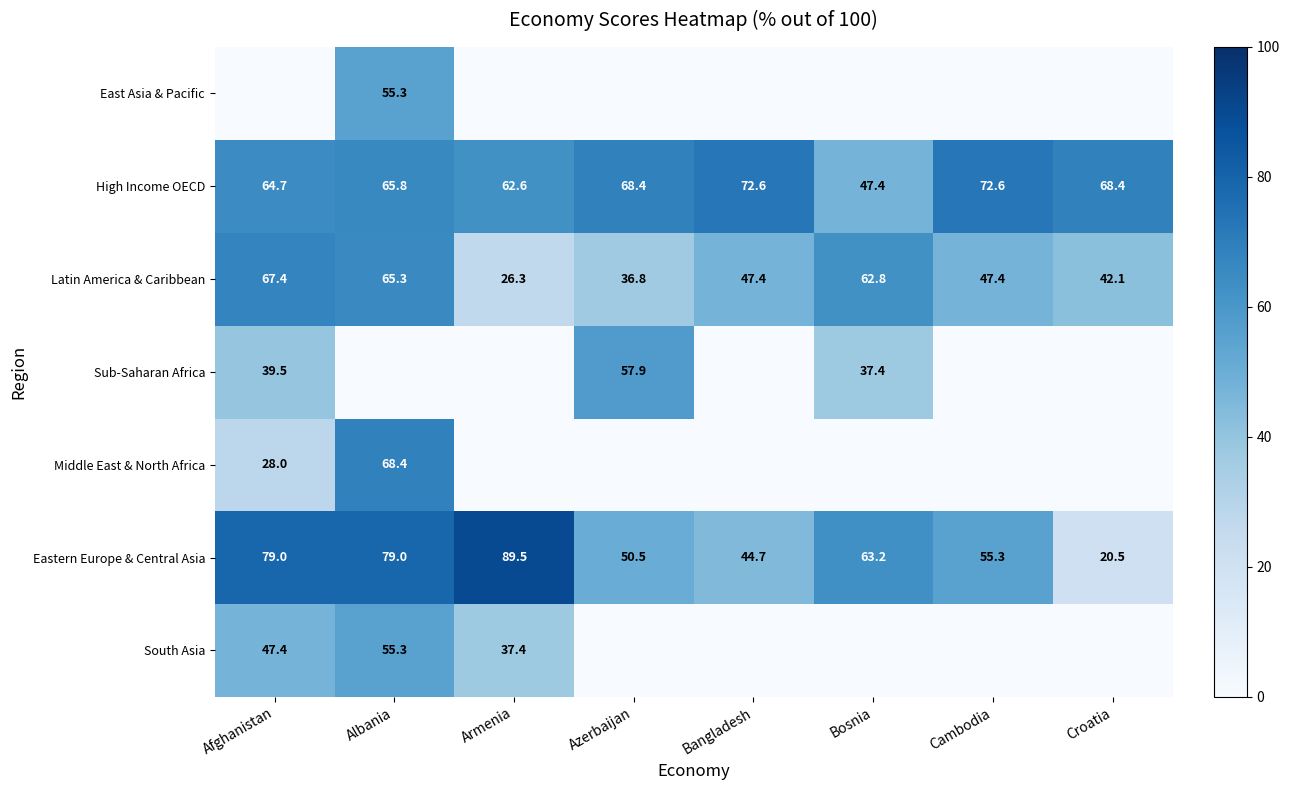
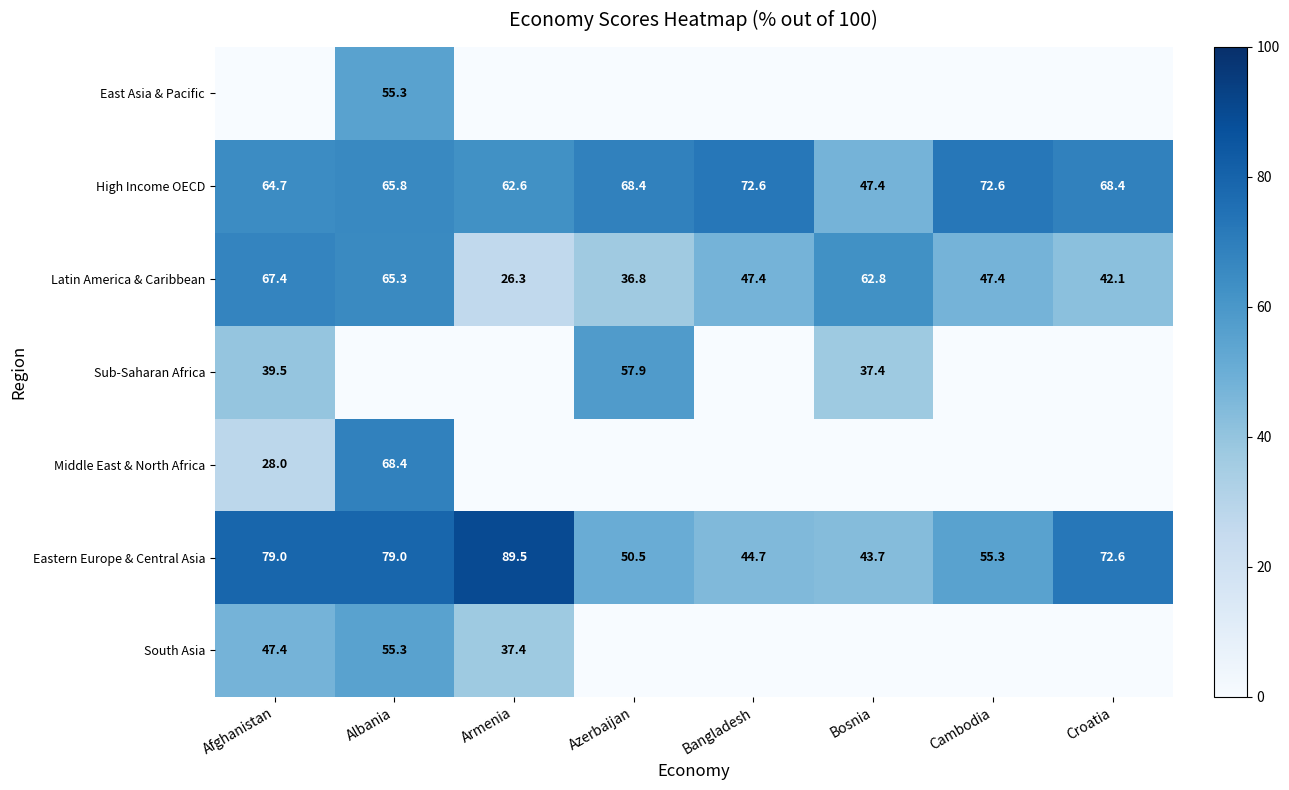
  {
    "East Asia & Pacific": {
      "Albania": 55.3
    },
    "High Income OECD": {
      "Afghanistan": 64.7,
      "Albania": 65.8,
      "Armenia": 62.6,
      "Azerbaijan": 68.4,
      "Bangladesh": 72.6,
      "Bosnia": 47.4,
      "Cambodia": 72.6,
      "Croatia": 68.4
    },
    "Latin America & Caribbean": {
      "Afghanistan": 67.4,
      "Albania": 65.3,
      "Armenia": 26.3,
      "Azerbaijan": 36.8,
      "Bangladesh": 47.4,
      "Bosnia": 62.8,
      "Cambodia": 47.4,
      "Croatia": 42.1
    },
    "Sub-Saharan Africa": {
      "Afghanistan": 39.5,
      "Azerbaijan": 57.9,
      "Bosnia": 37.4
    },
    "Middle East & North Africa": {
      "Afghanistan": 28.0,
      "Albania": 68.4
    },
    "Eastern Europe & Central Asia": {
      "Afghanistan": 79.0,
      "Albania": 79.0,
      "Armenia": 89.5,
      "Azerbaijan": 50.5,
      "Bangladesh": 44.7,
-     "Bosnia": 63.2,
+     "Bosnia": 43.7,
      "Cambodia": 55.3,
-     "Croatia": 20.5
+     "Croatia": 72.6
    },
    "South Asia": {
      "Afghanistan": 47.4,
      "Albania": 55.3,
      "Armenia": 37.4
    }
  }
